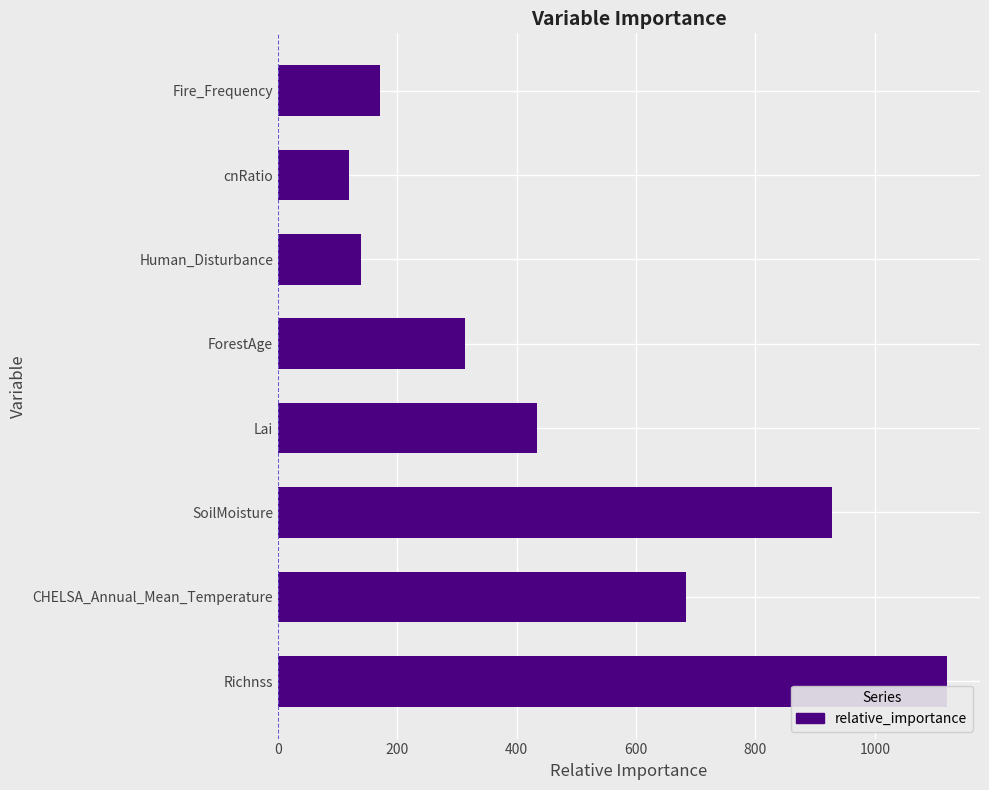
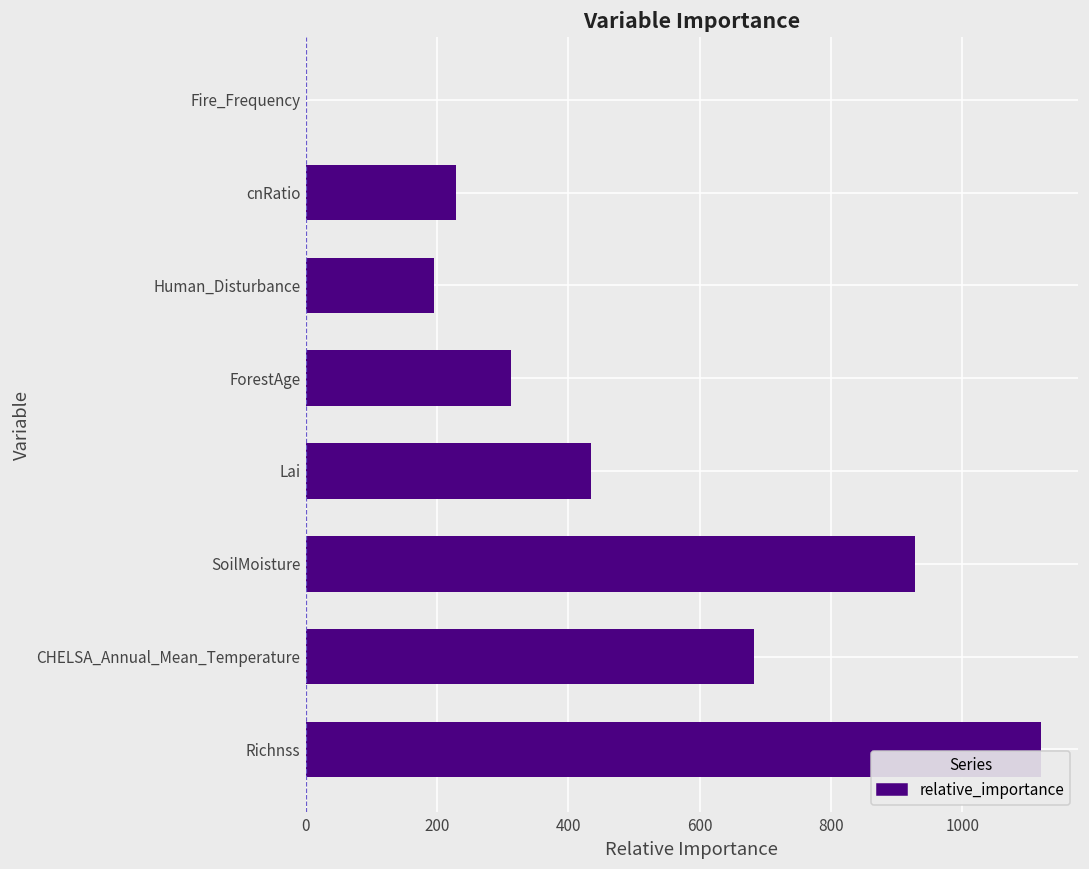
  {
-   "Fire_Frequency": 170,
-   "cnRatio": 120,
-   "Human_Disturbance": 140,
+   "Fire_Frequency": 0,
+   "cnRatio": 230,
+   "Human_Disturbance": 200,
    "ForestAge": 310,
    "Lai": 430,
    "SoilMoisture": 930,
    "CHELSA_Annual_Mean_Temperature": 680,
    "Richnss": 1120
  }
